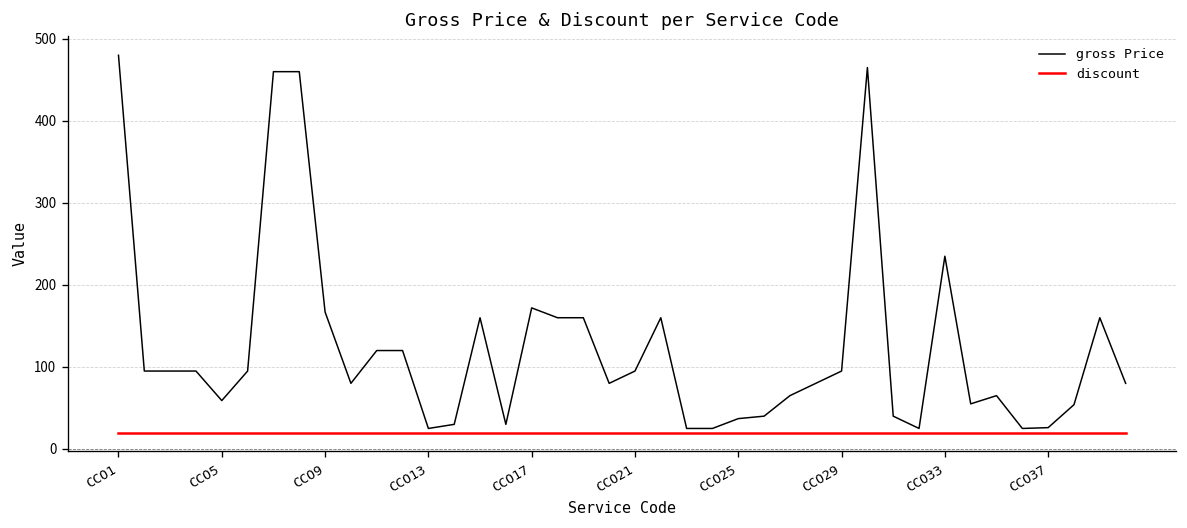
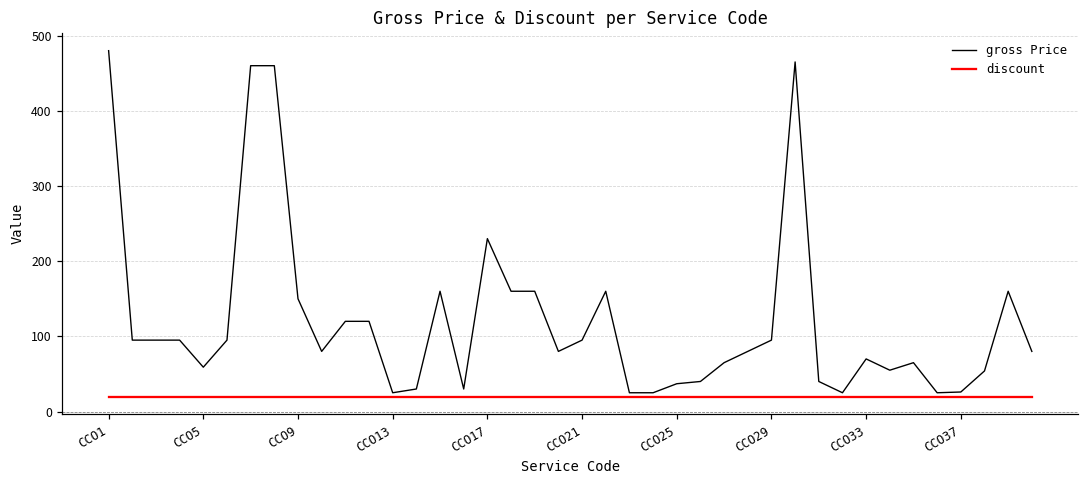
  {
    "gross Price": {
      "CCO1": 480,
      "CCO5": 60,
-     "CCO9": 170,
+     "CCO9": 150,
      "CCO13": 30,
-     "CCO17": 170,
+     "CCO17": 230,
      "CCO21": 100,
      "CCO25": 40,
      "CCO29": 100,
-     "CCO33": 240,
+     "CCO33": 70,
      "CCO37": 30
    },
    "discount": {
      "CCO1": 20,
      "CCO5": 20,
      "CCO9": 20,
      "CCO13": 20,
      "CCO17": 20,
      "CCO21": 20,
      "CCO25": 20,
      "CCO29": 20,
      "CCO33": 20,
      "CCO37": 20
    }
  }
